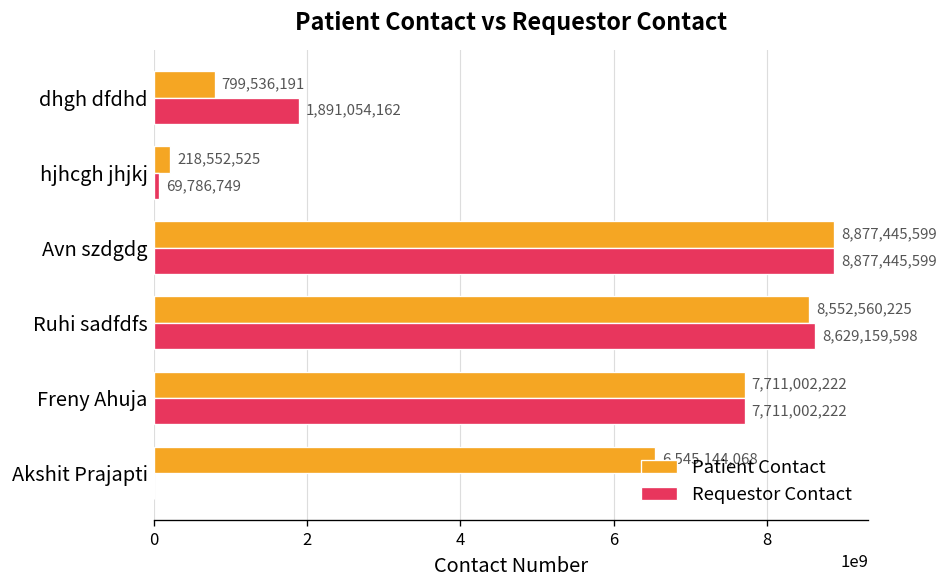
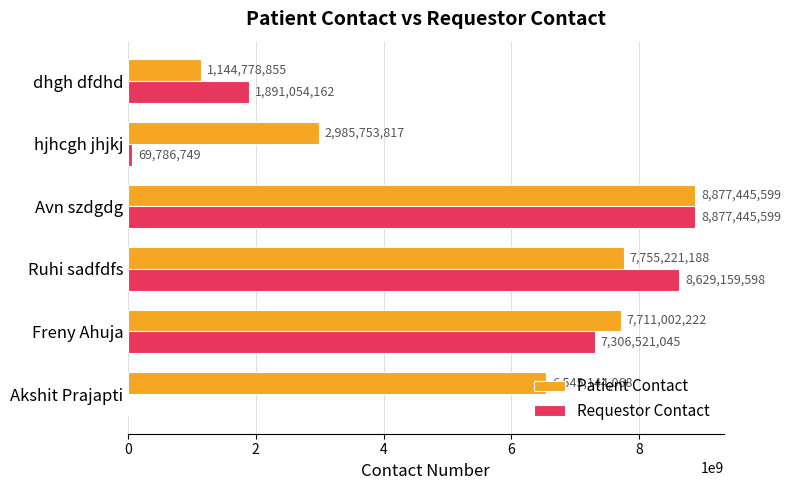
  {
    "Patient Contact": {
-     "dhgh dfdhd": "799,536,191",
-     "hjhcgh jhjkj": "218,552,525",
+     "dhgh dfdhd": "1,144,778,855",
+     "hjhcgh jhjkj": "2,985,753,817",
      "Avn szdgdg": "8,877,445,599",
-     "Ruhi sadfdfs": "8,552,560,225",
+     "Ruhi sadfdfs": "7,755,221,188",
      "Freny Ahuja": "7,711,002,222",
      "Akshit Prajapti": "6,545,144,068"
    },
    "Requestor Contact": {
      "dhgh dfdhd": "1,891,054,162",
      "hjhcgh jhjkj": "69,786,749",
      "Avn szdgdg": "8,877,445,599",
      "Ruhi sadfdfs": "8,629,159,598",
-     "Freny Ahuja": "7,711,002,222"
+     "Freny Ahuja": "7,306,521,045"
    }
  }
